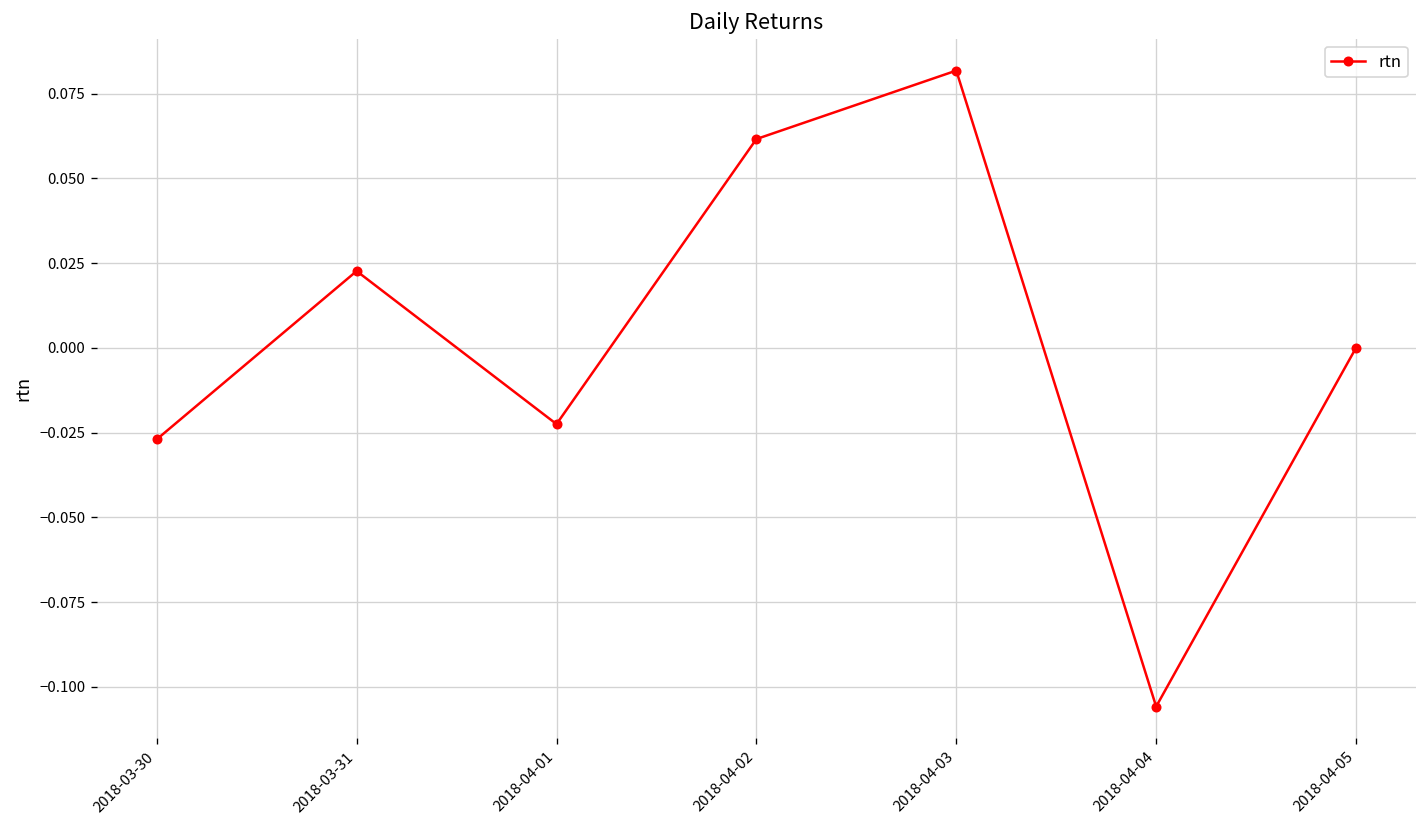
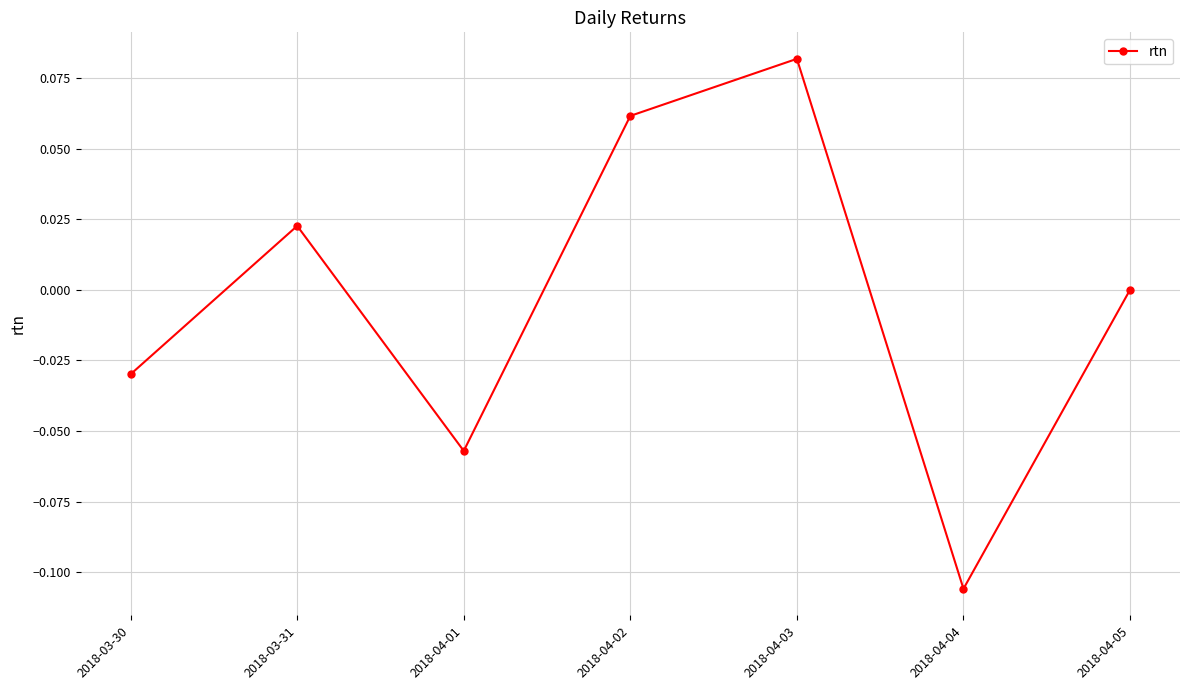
  {
-   "2018-03-30": -0.027,
+   "2018-03-30": -0.030,
    "2018-03-31": 0.023,
-   "2018-04-01": -0.023,
+   "2018-04-01": -0.057,
    "2018-04-02": 0.062,
    "2018-04-03": 0.082,
    "2018-04-04": -0.106,
    "2018-04-05": 0.000
  }
